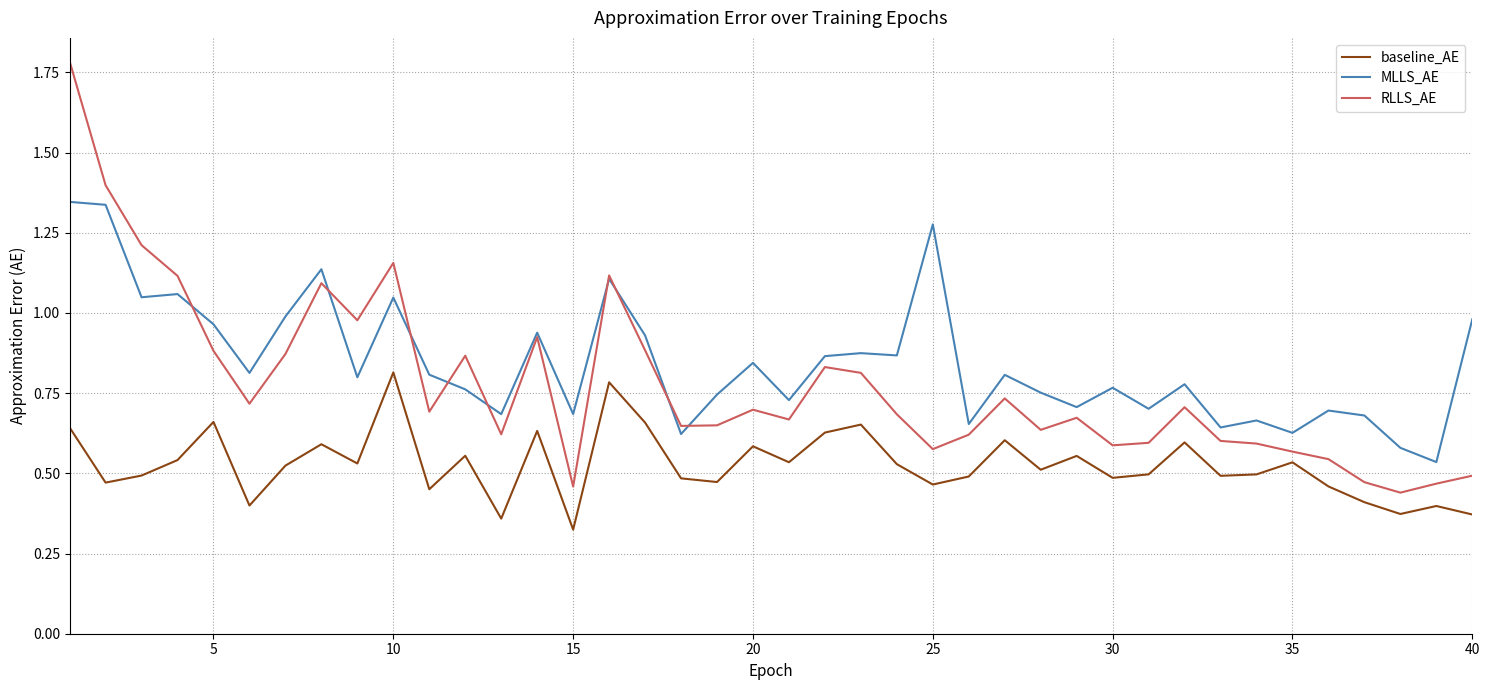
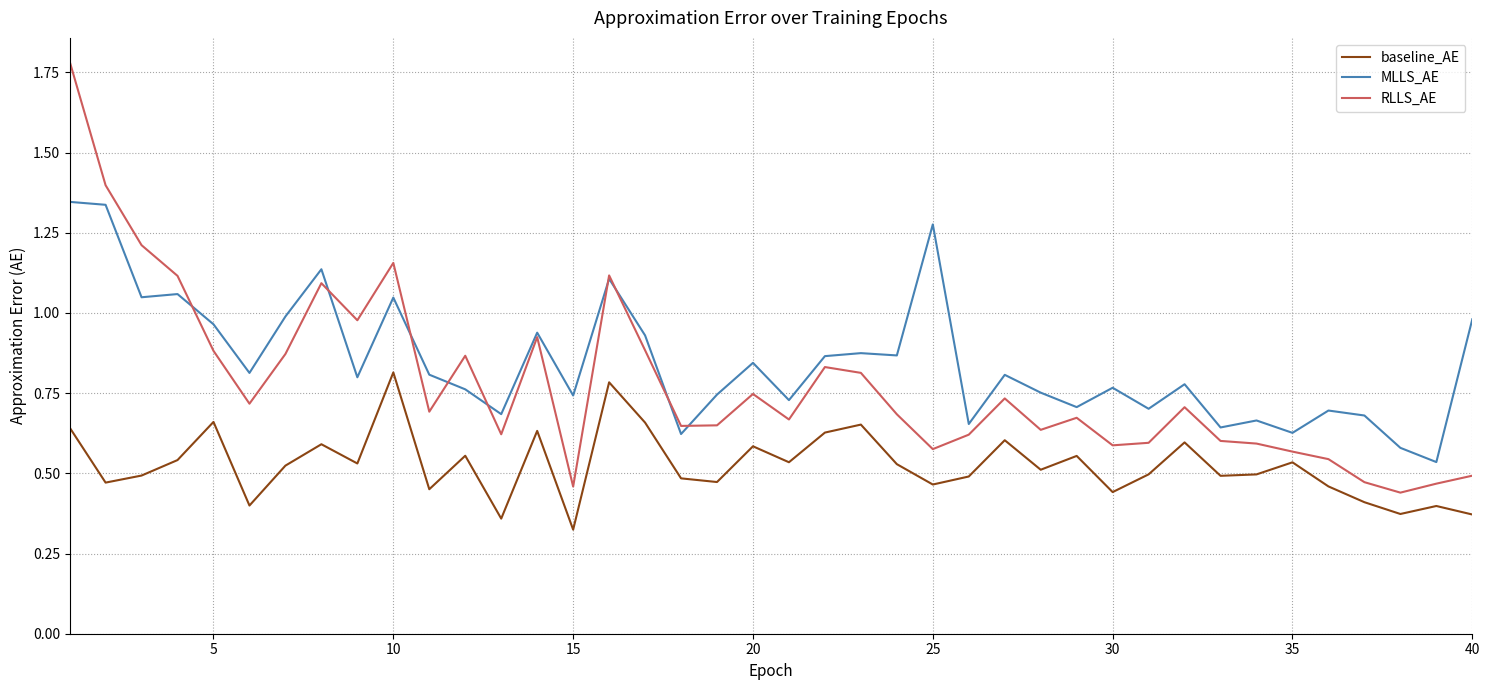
  {
    "baseline_AE": {
      "5": 0.66,
      "10": 0.81,
      "15": 0.32,
      "20": 0.58,
      "25": 0.47,
-     "30": 0.49,
+     "30": 0.44,
      "35": 0.53,
      "40": 0.37
    },
    "MLLS_AE": {
      "5": 0.96,
      "10": 1.05,
-     "15": 0.68,
+     "15": 0.74,
      "20": 0.84,
      "25": 1.28,
      "30": 0.77,
      "35": 0.63,
      "40": 0.98
    },
    "RLLS_AE": {
      "5": 0.88,
      "10": 1.16,
      "15": 0.46,
-     "20": 0.70,
+     "20": 0.75,
      "25": 0.58,
      "30": 0.59,
      "35": 0.57,
      "40": 0.49
    }
  }
